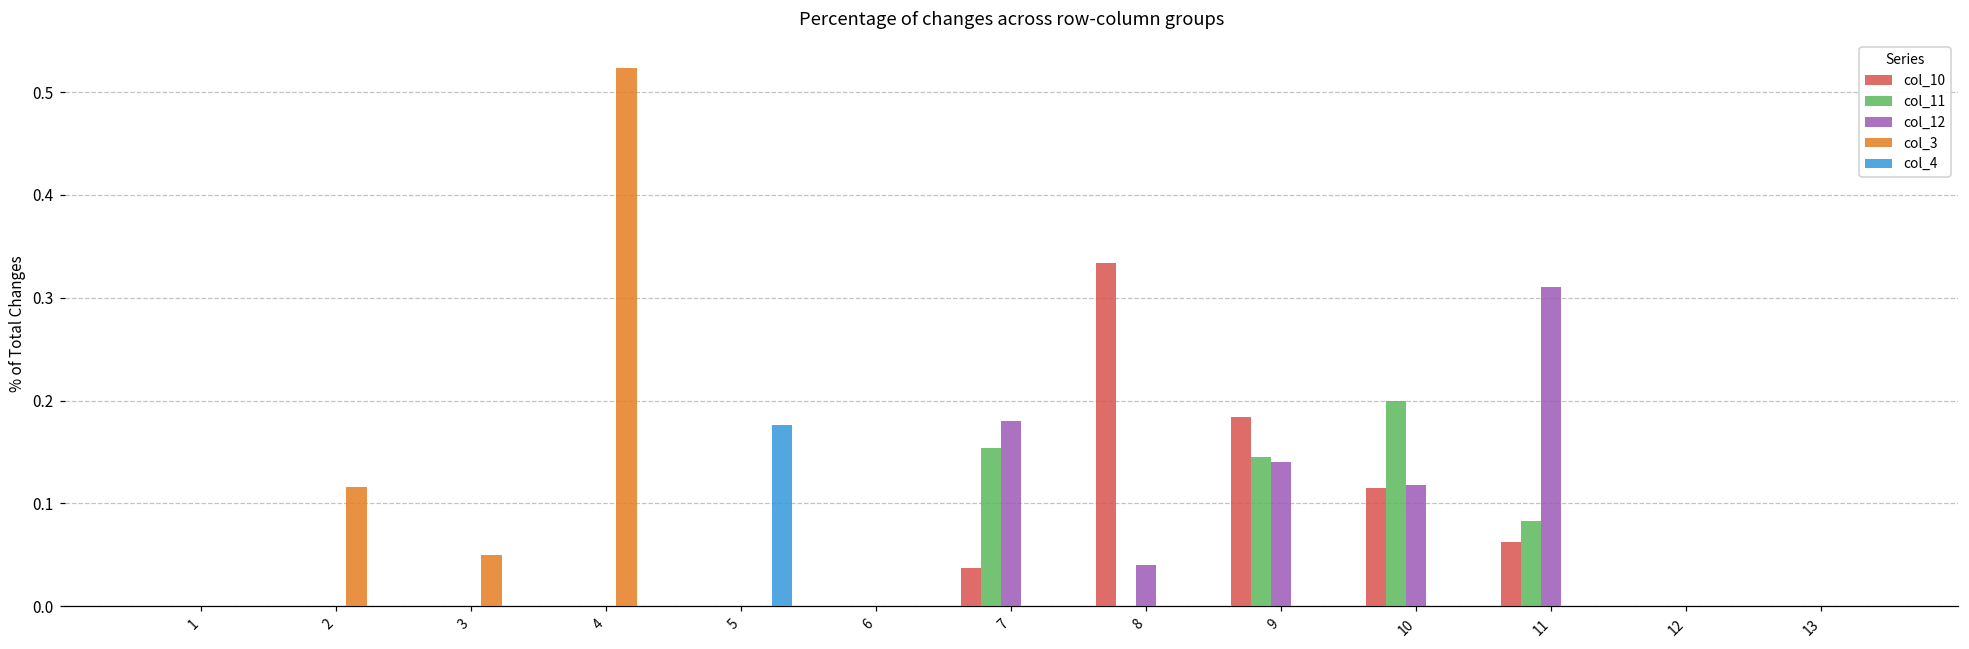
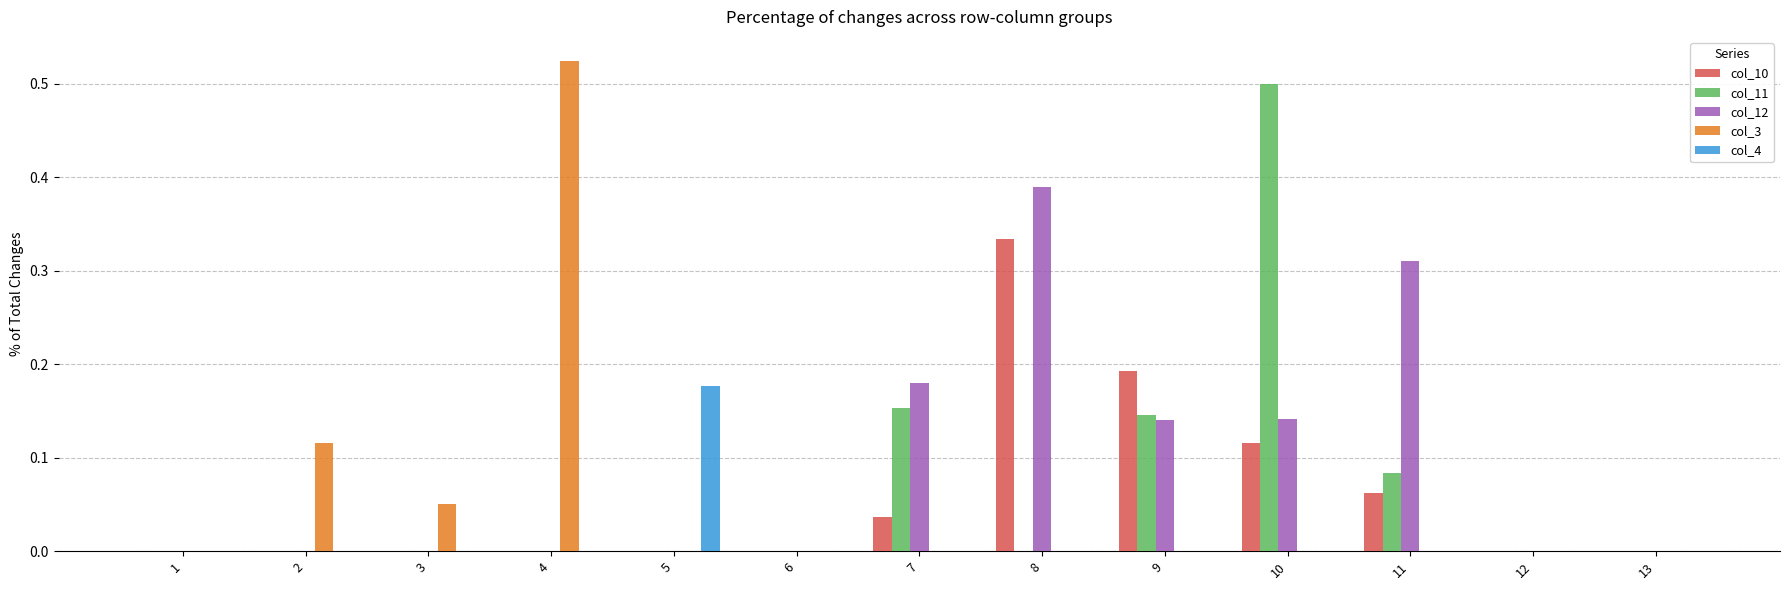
  {
    "col_10": {
      "1": 0.00,
      "2": 0.00,
      "3": 0.00,
      "4": 0.00,
      "5": 0.00,
      "6": 0.00,
      "7": 0.04,
      "8": 0.33,
-     "9": 0.18,
+     "9": 0.19,
      "10": 0.12,
      "11": 0.06,
      "12": 0.00,
      "13": 0.00
    },
    "col_11": {
      "1": 0.0,
      "2": 0.0,
      "3": 0.0,
      "4": 0.0,
      "5": 0.0,
      "6": 0.0,
      "7": 0.15,
      "8": 0.0,
      "9": 0.15,
-     "10": 0.2,
+     "10": 0.5,
      "11": 0.08,
      "12": 0.0,
      "13": 0.0
    },
    "col_12": {
      "1": 0.00,
      "2": 0.00,
      "3": 0.00,
      "4": 0.00,
      "5": 0.00,
      "6": 0.00,
      "7": 0.18,
-     "8": 0.04,
+     "8": 0.39,
      "9": 0.14,
-     "10": 0.12,
+     "10": 0.14,
      "11": 0.31,
      "12": 0.00,
      "13": 0.00
    },
    "col_3": {
      "1": 0.00,
      "2": 0.12,
      "3": 0.05,
      "4": 0.52,
      "5": 0.00,
      "6": 0.00,
      "7": 0.00,
      "8": 0.00,
      "9": 0.00,
      "10": 0.00,
      "11": 0.00,
      "12": 0.00,
      "13": 0.00
    },
    "col_4": {
      "1": 0.00,
      "2": 0.00,
      "3": 0.00,
      "4": 0.00,
      "5": 0.18,
      "6": 0.00,
      "7": 0.00,
      "8": 0.00,
      "9": 0.00,
      "10": 0.00,
      "11": 0.00,
      "12": 0.00,
      "13": 0.00
    }
  }
